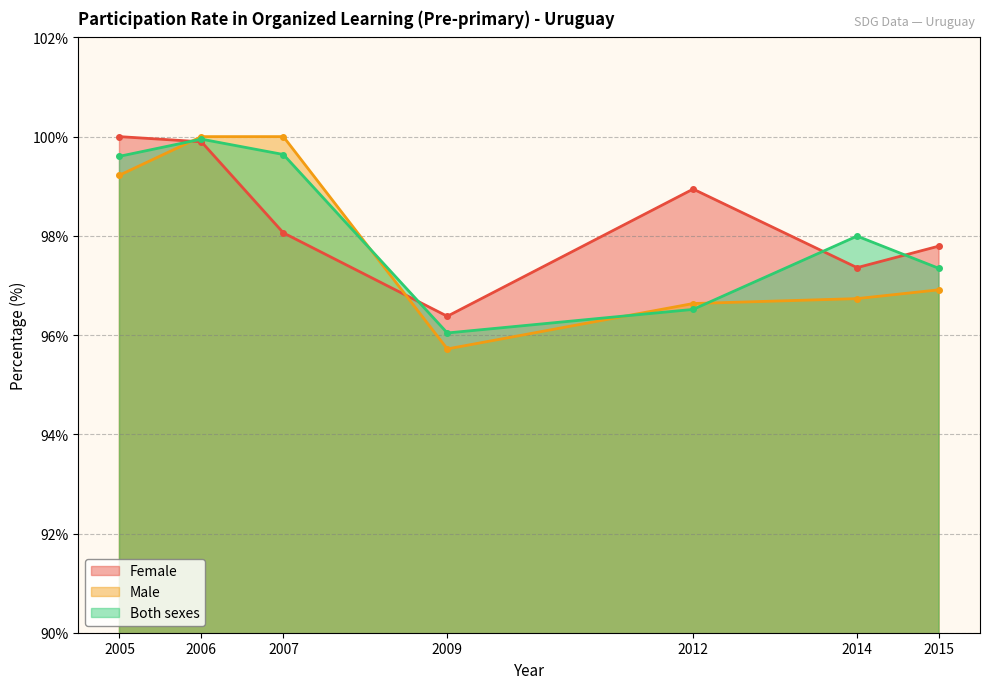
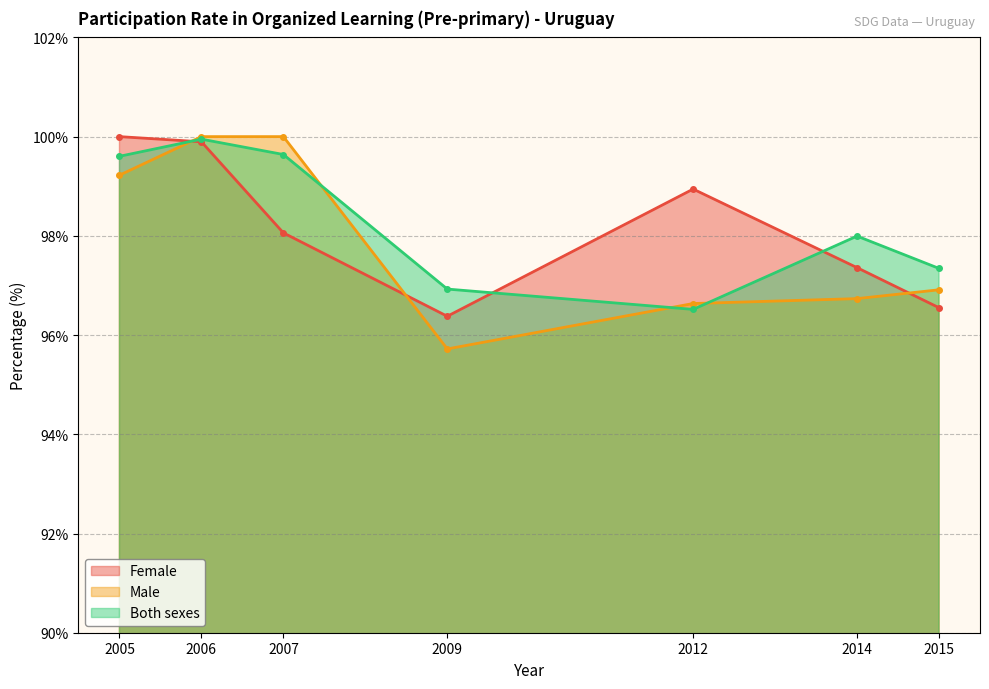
  {
    "Female": {
      "2005": "100.0%",
      "2006": "99.9%",
      "2007": "98.1%",
      "2009": "96.4%",
      "2012": "98.9%",
      "2014": "97.4%",
-     "2015": "97.8%"
+     "2015": "96.6%"
    },
    "Male": {
      "2005": "99.2%",
      "2006": "100.0%",
      "2007": "100.0%",
      "2009": "95.7%",
      "2012": "96.6%",
      "2014": "96.7%",
      "2015": "96.9%"
    },
    "Both sexes": {
      "2005": "99.6%",
      "2006": "99.9%",
      "2007": "99.6%",
-     "2009": "96.0%",
+     "2009": "96.9%",
      "2012": "96.5%",
      "2014": "98.0%",
      "2015": "97.3%"
    }
  }
